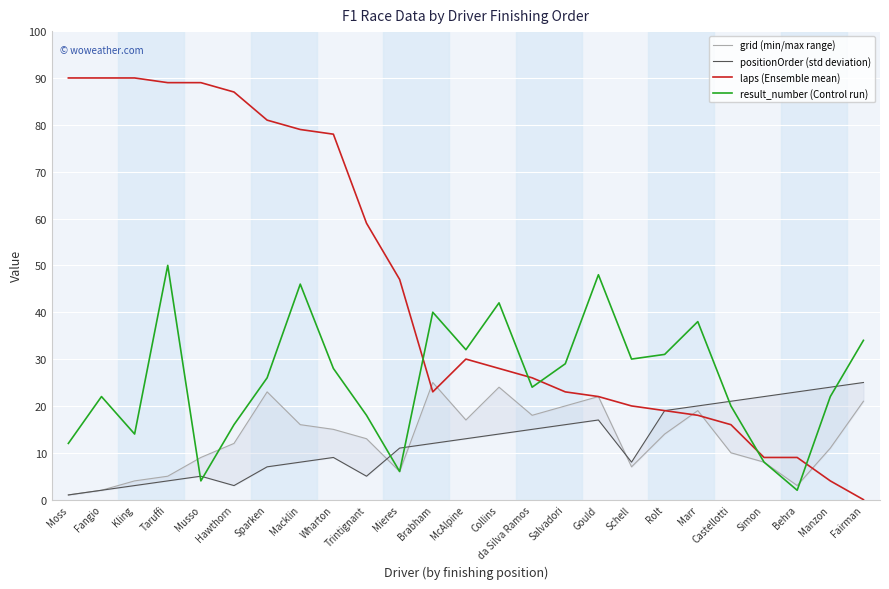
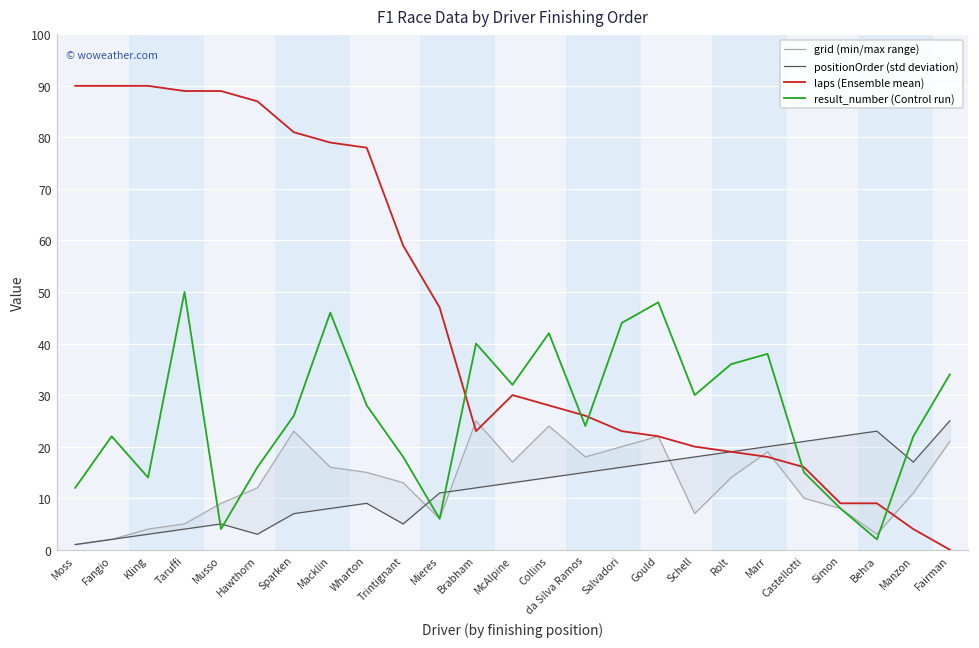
  {
    "grid (min/max range)": {
      "Schell": 7,
      "Rolt": 14,
      "Marr": 19,
      "Castellotti": 10,
      "Behra": 3,
      "Manzon": 11,
      "Fairman": 21
    },
    "positionOrder (std deviation)": {
      "Kling": 3,
      "Taruffi": 4,
      "Musso": 5,
      "Hawthorn": 3,
      "Sparken": 7,
      "Macklin": 8,
      "Wharton": 9,
      "Trintignant": 5,
      "Brabham": 12,
      "McAlpine": 13,
      "Collins": 14,
      "da Silva Ramos": 15,
      "Salvadori": 16,
      "Gould": 17,
-     "Schell": 8,
-     "Manzon": 24
+     "Schell": 18,
+     "Manzon": 17
    },
    "laps (Ensemble mean)": {
      "Moss": 90,
      "Fangio": 90,
      "Kling": 90,
      "Taruffi": 89,
      "Musso": 89,
      "Hawthorn": 87,
      "Sparken": 81,
      "Macklin": 79,
      "Wharton": 78,
      "Trintignant": 59,
      "Mieres": 47,
      "Brabham": 23,
      "McAlpine": 30,
      "Collins": 28,
      "da Silva Ramos": 26,
      "Salvadori": 23,
      "Schell": 20,
      "Marr": 18,
      "Castellotti": 16,
      "Simon": 9,
      "Behra": 9,
      "Manzon": 4,
      "Fairman": 0
    },
    "result_number (Control run)": {
      "Moss": 12,
      "Fangio": 22,
      "Kling": 14,
      "Taruffi": 50,
      "Musso": 4,
      "Hawthorn": 16,
      "Sparken": 26,
      "Macklin": 46,
      "Wharton": 28,
      "Trintignant": 18,
      "Brabham": 40,
      "McAlpine": 32,
      "Collins": 42,
      "da Silva Ramos": 24,
-     "Salvadori": 29,
+     "Salvadori": 44,
      "Gould": 48,
      "Schell": 30,
-     "Rolt": 31,
+     "Rolt": 36,
      "Marr": 38,
-     "Castellotti": 20,
+     "Castellotti": 15,
      "Behra": 2,
      "Manzon": 22,
      "Fairman": 34
    }
  }
